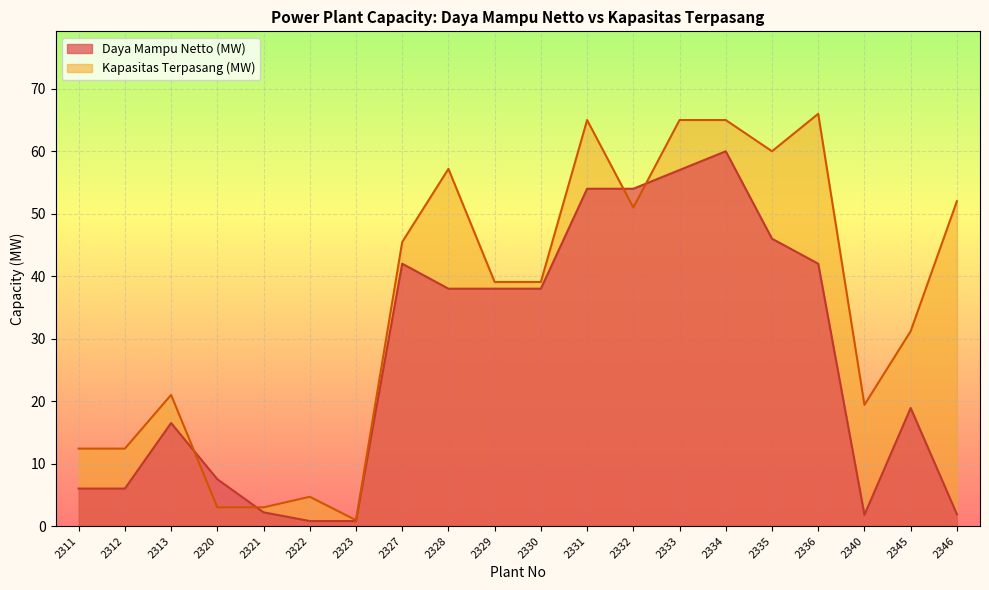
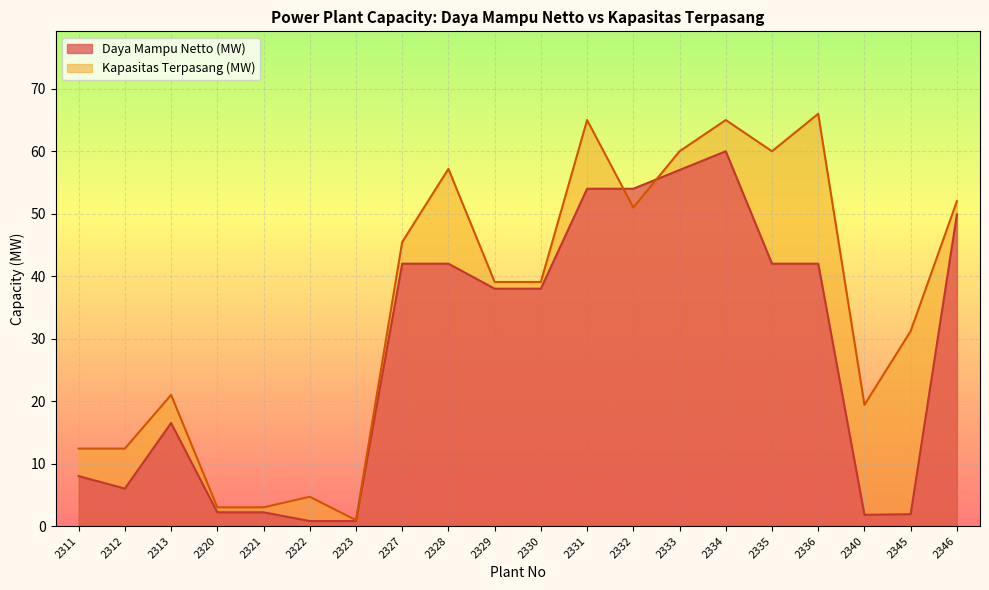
  {
    "Daya Mampu Netto (MW)": {
-     "2311": 6,
+     "2311": 8,
      "2312": 6,
      "2313": 17,
-     "2320": 8,
+     "2320": 2,
      "2321": 2,
      "2322": 1,
      "2327": 42,
-     "2328": 38,
+     "2328": 42,
      "2329": 38,
      "2330": 38,
      "2331": 54,
      "2332": 54,
      "2333": 57,
      "2334": 60,
-     "2335": 46,
+     "2335": 42,
      "2336": 42,
      "2340": 2,
-     "2345": 19,
-     "2346": 2
+     "2345": 2,
+     "2346": 50
    },
    "Kapasitas Terpasang (MW)": {
      "2311": 12,
      "2312": 12,
      "2313": 21,
      "2320": 3,
      "2321": 3,
      "2322": 5,
      "2327": 45,
      "2328": 57,
      "2329": 39,
      "2330": 39,
      "2331": 65,
      "2332": 51,
-     "2333": 65,
+     "2333": 60,
      "2334": 65,
      "2335": 60,
      "2336": 66,
      "2340": 19,
      "2345": 31,
      "2346": 52
    }
  }
